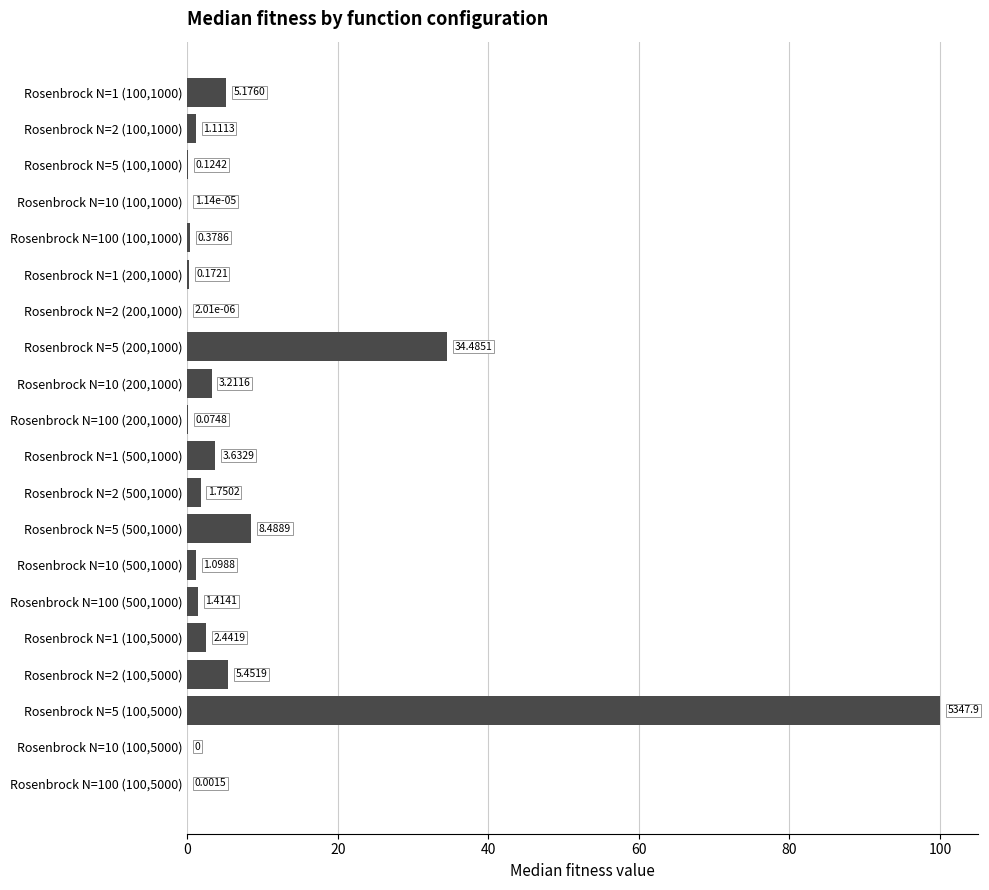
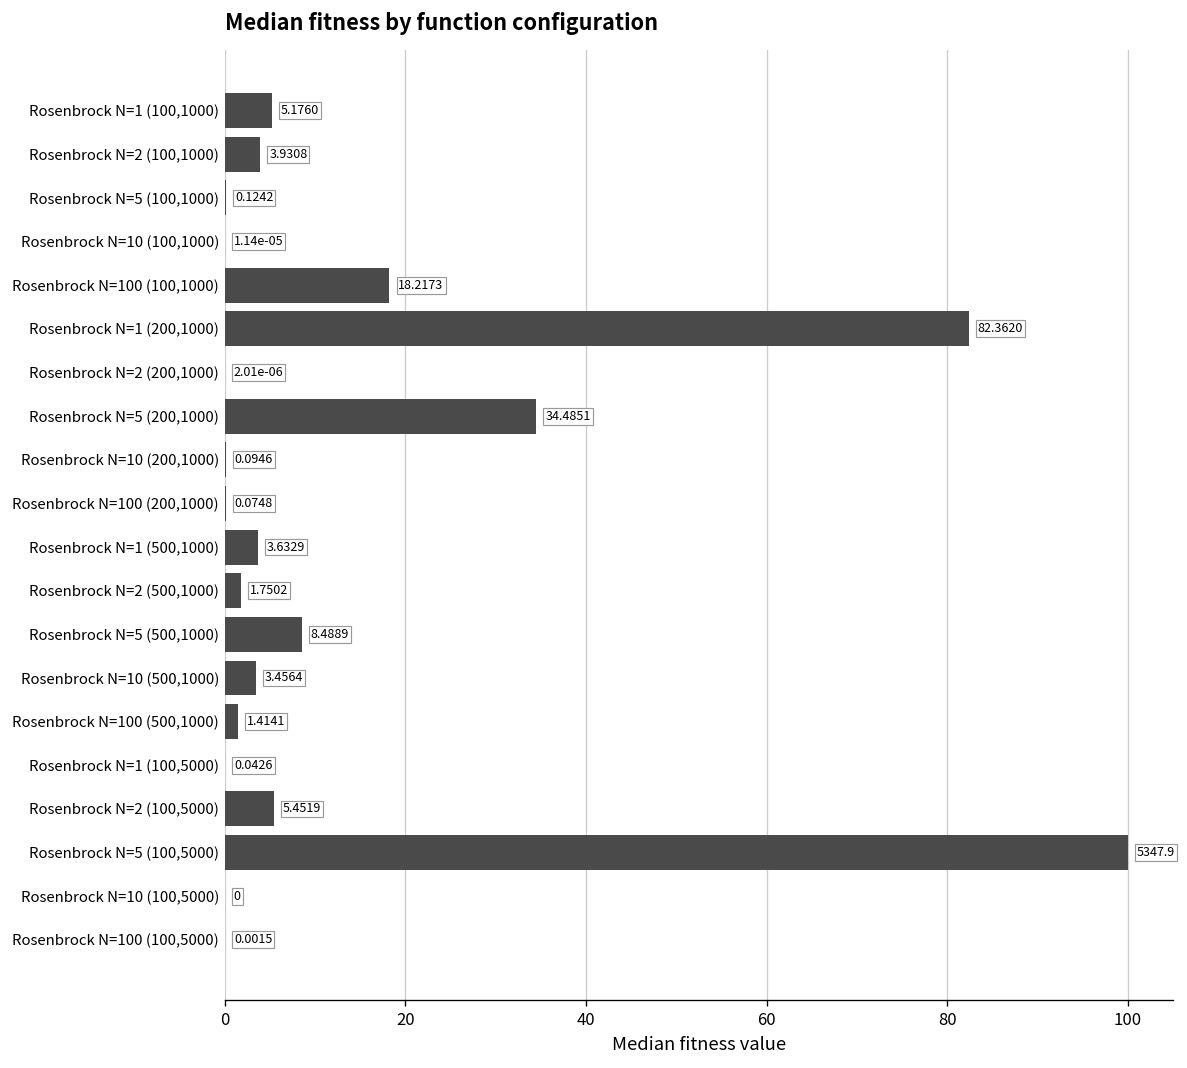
  {
-   "Rosenbrock N=2 (100,1000)": 1.1113,
-   "Rosenbrock N=100 (100,1000)": 0.3786,
-   "Rosenbrock N=1 (200,1000)": 0.1721,
-   "Rosenbrock N=10 (200,1000)": 3.2116,
-   "Rosenbrock N=10 (500,1000)": 1.0988,
-   "Rosenbrock N=1 (100,5000)": 2.4419
+   "Rosenbrock N=2 (100,1000)": 3.9308,
+   "Rosenbrock N=100 (100,1000)": 18.2173,
+   "Rosenbrock N=1 (200,1000)": 82.3620,
+   "Rosenbrock N=10 (200,1000)": 0.0946,
+   "Rosenbrock N=10 (500,1000)": 3.4564,
+   "Rosenbrock N=1 (100,5000)": 0.0426
  }
